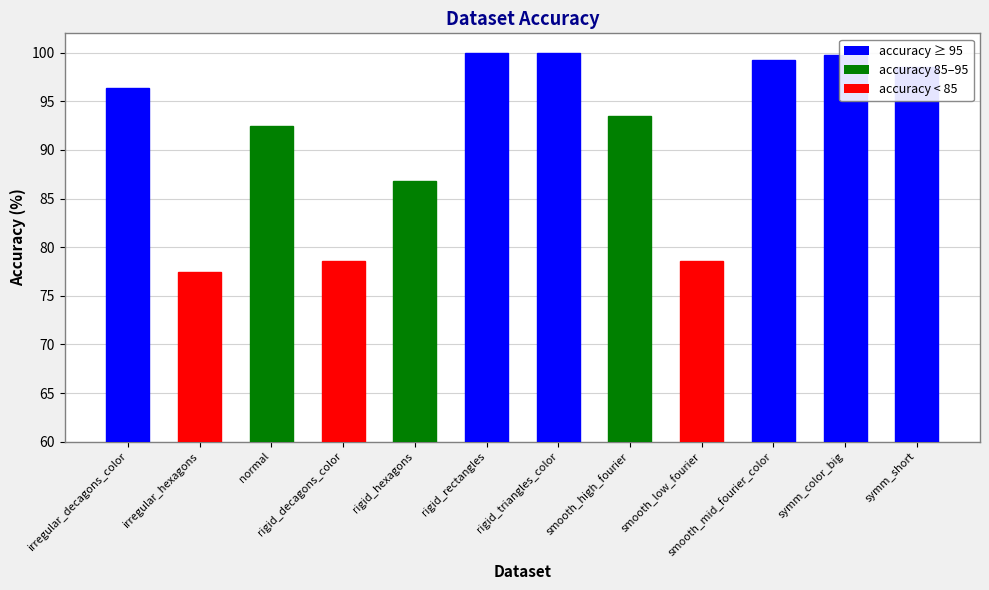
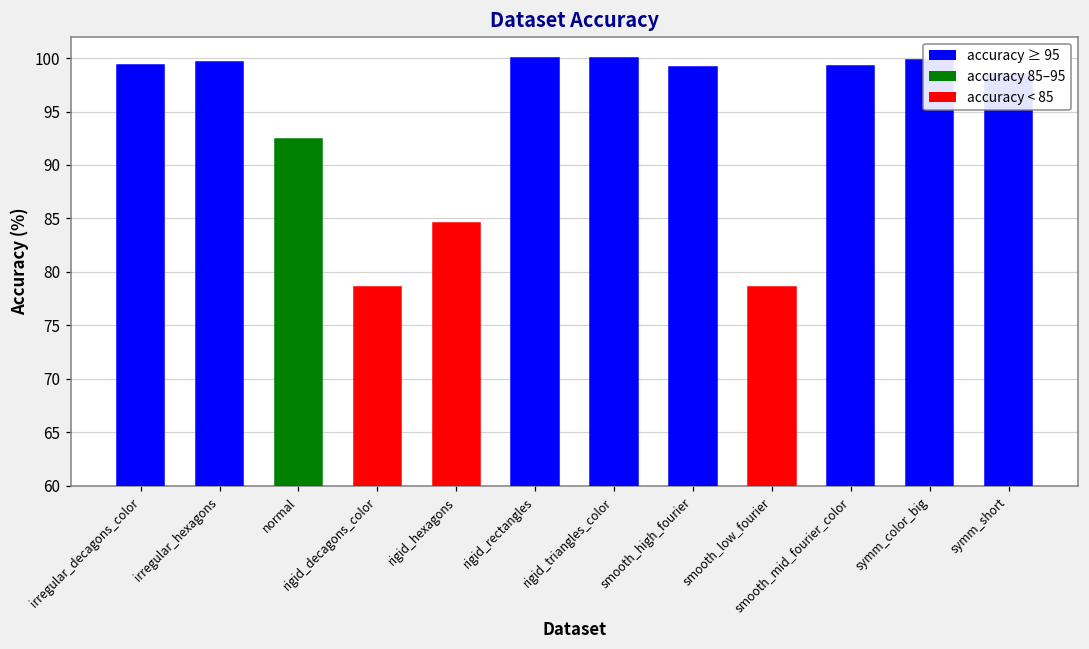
  {
-   "irregular_decagons_color": 96,
-   "irregular_hexagons": 77,
+   "irregular_decagons_color": 99,
+   "irregular_hexagons": 100,
    "normal": 92,
    "rigid_decagons_color": 79,
-   "rigid_hexagons": 87,
+   "rigid_hexagons": 85,
    "rigid_rectangles": 100,
    "rigid_triangles_color": 100,
-   "smooth_high_fourier": 93,
+   "smooth_high_fourier": 99,
    "smooth_low_fourier": 79,
    "smooth_mid_fourier_color": 99
  }
